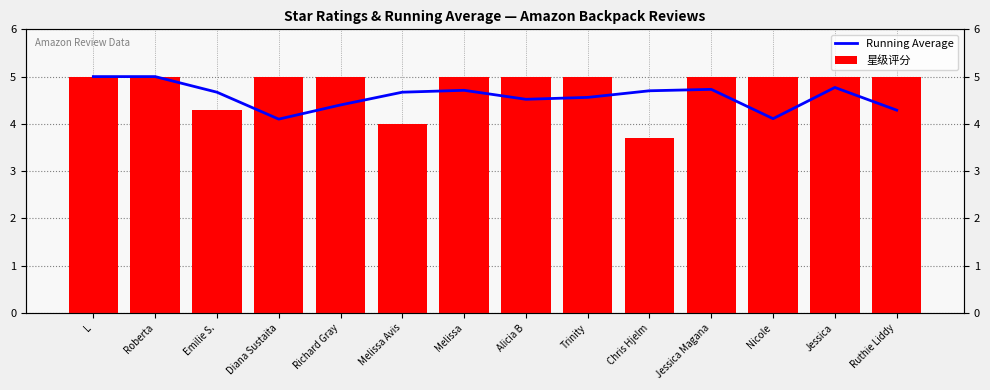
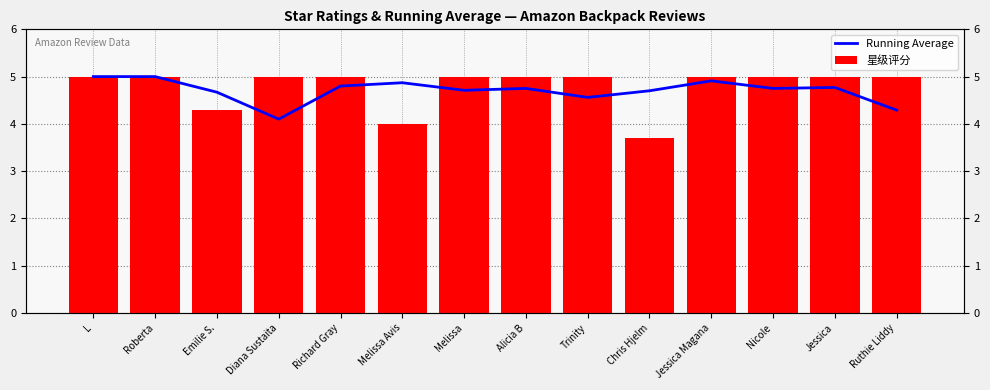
  {
    "Running Average": {
      "L": 5.0,
      "Roberta": 5.0,
      "Emilie S.": 4.7,
      "Diana Sustaita": 4.1,
-     "Richard Gray": 4.4,
-     "Melissa Avis": 4.7,
+     "Richard Gray": 4.8,
+     "Melissa Avis": 4.9,
      "Melissa": 4.7,
-     "Alicia B": 4.5,
+     "Alicia B": 4.8,
      "Trinity": 4.6,
      "Chris Hjelm": 4.7,
-     "Jessica Magana": 4.7,
-     "Nicole": 4.1,
+     "Jessica Magana": 4.9,
+     "Nicole": 4.8,
      "Jessica": 4.8,
      "Ruthie Liddy": 4.3
    },
    "星级评分": {
      "L": 5.0,
      "Roberta": 5.0,
      "Emilie S.": 4.3,
      "Diana Sustaita": 5.0,
      "Richard Gray": 5.0,
      "Melissa Avis": 4.0,
      "Melissa": 5.0,
      "Alicia B": 5.0,
      "Trinity": 5.0,
      "Chris Hjelm": 3.7,
      "Jessica Magana": 5.0,
      "Nicole": 5.0,
      "Jessica": 5.0,
      "Ruthie Liddy": 5.0
    }
  }
